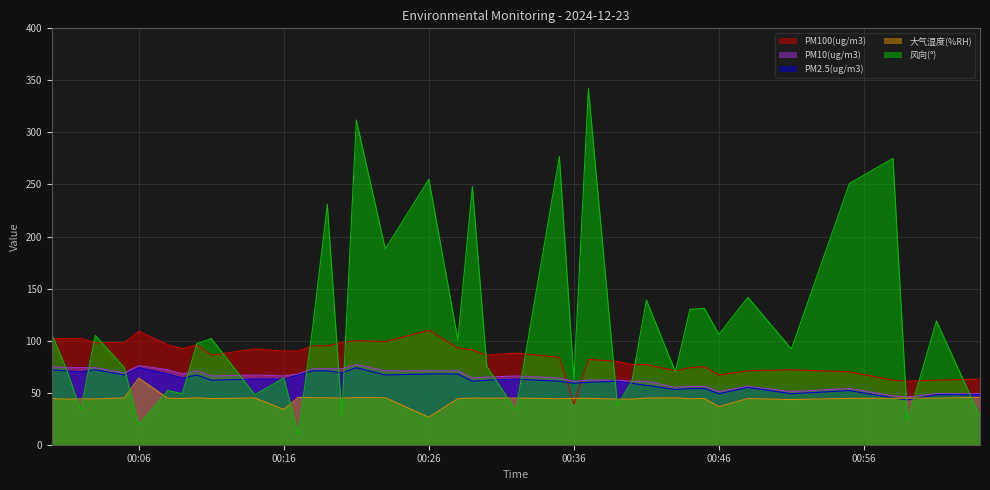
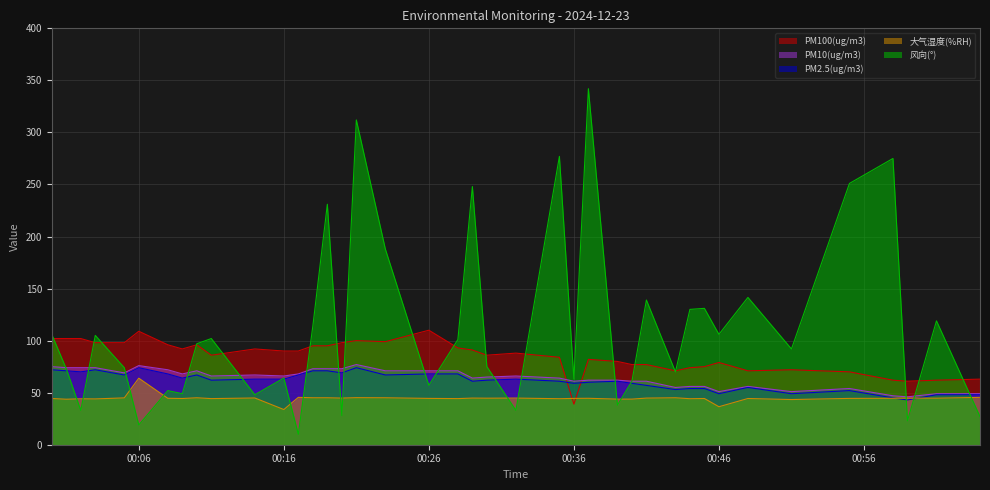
  {
    "PM100(ug/m3)": {
      "00:06": 109,
      "00:16": 90,
      "00:26": 110,
      "00:36": 39,
-     "00:46": 67
+     "00:46": 79
    },
    "PM10(ug/m3)": {
      "00:26": 71
    },
    "PM2.5(ug/m3)": {
      "00:26": 68
    },
    "大气湿度(%RH)": {
      "00:06": 64,
      "00:16": 34,
-     "00:26": 26,
+     "00:26": 45,
      "00:36": 45,
      "00:46": 37
    },
    "风向(°)": {
      "00:06": 19,
-     "00:26": 255,
+     "00:26": 57,
      "00:46": 106
    }
  }
